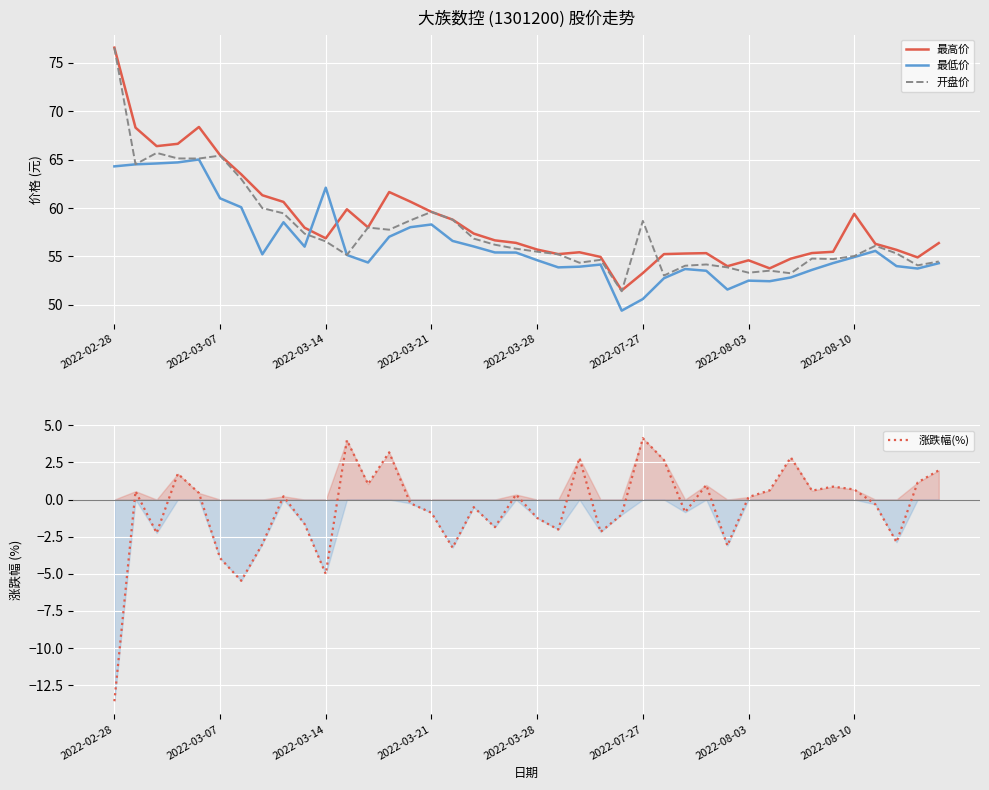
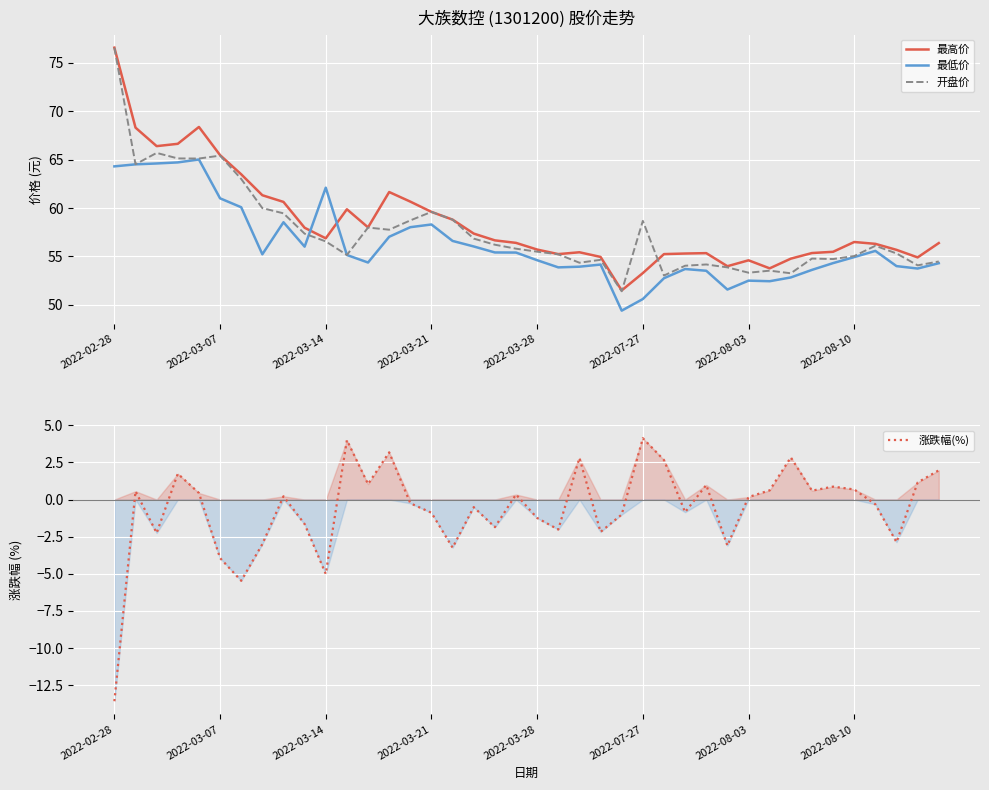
  {
    "大族数控 (1301200) 股价走势": {
      "最高价": {
        "2022-03-14": 57,
        "2022-07-27": 53,
        "2022-08-03": 55,
-       "2022-08-10": 59
+       "2022-08-10": 56
      },
      "最低价": {
        "2022-02-28": 64,
        "2022-03-07": 61,
        "2022-03-14": 62,
        "2022-03-21": 58,
        "2022-03-28": 55,
        "2022-07-27": 51,
        "2022-08-03": 53
      },
      "开盘价": {
        "2022-03-14": 57,
        "2022-07-27": 59,
        "2022-08-03": 53
      }
    }
  }
